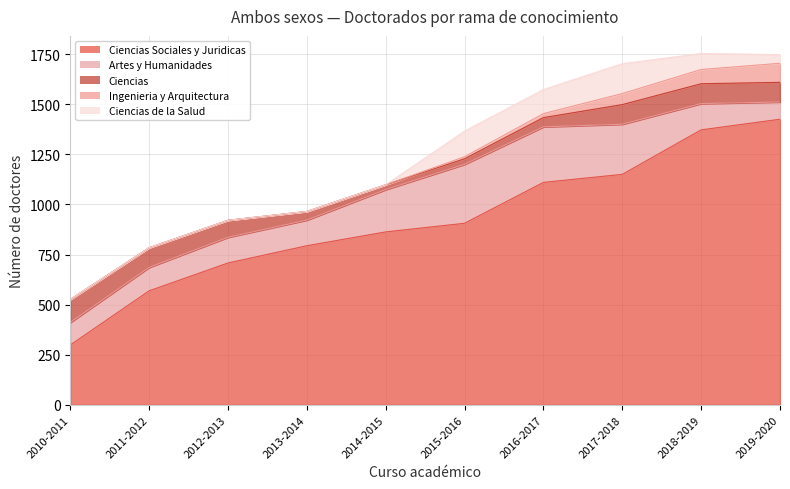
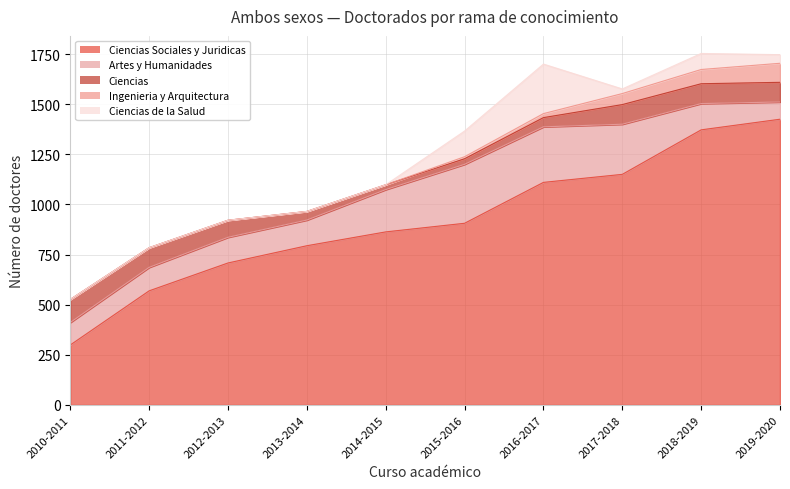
  {
    "Ciencias de la Salud": {
      "2015-2016": 130,
-     "2016-2017": 120,
-     "2017-2018": 150,
+     "2016-2017": 250,
+     "2017-2018": 20,
      "2018-2019": 80,
      "2019-2020": 40
    }
  }
